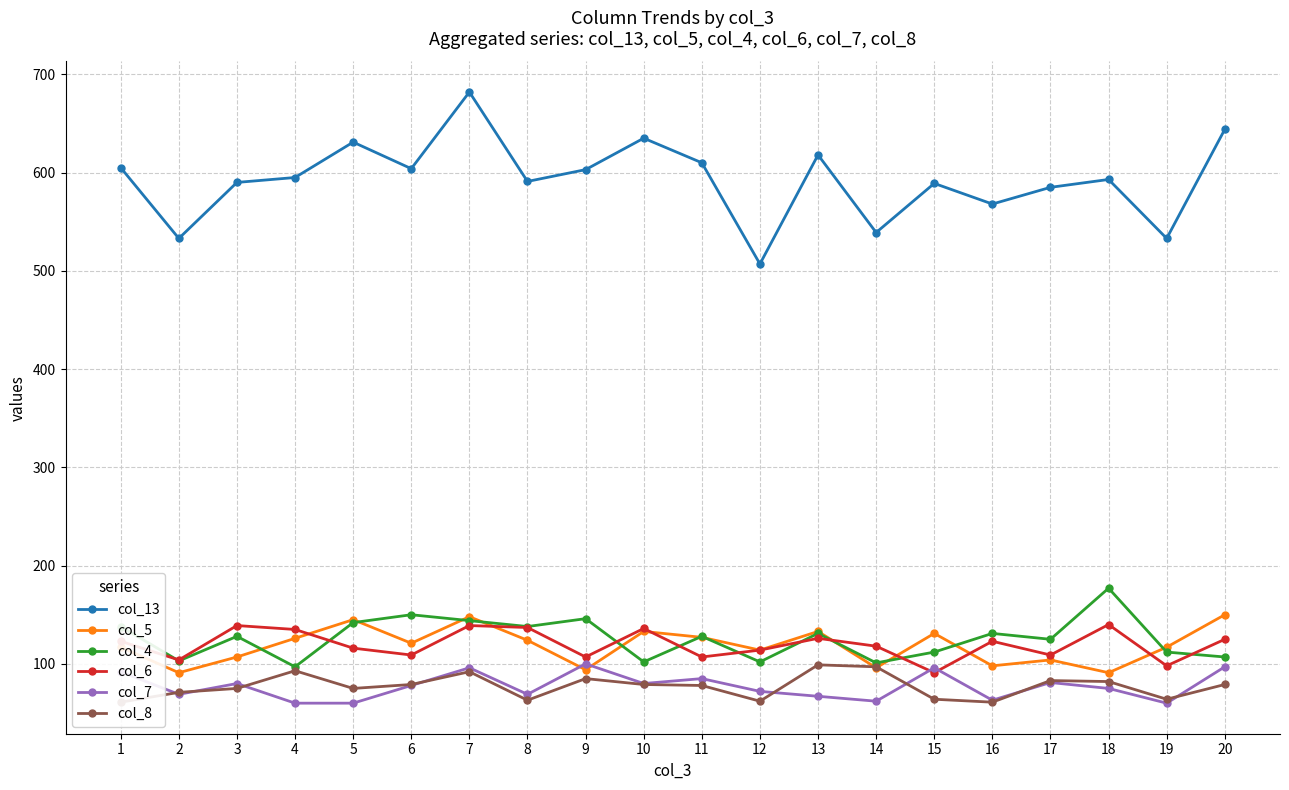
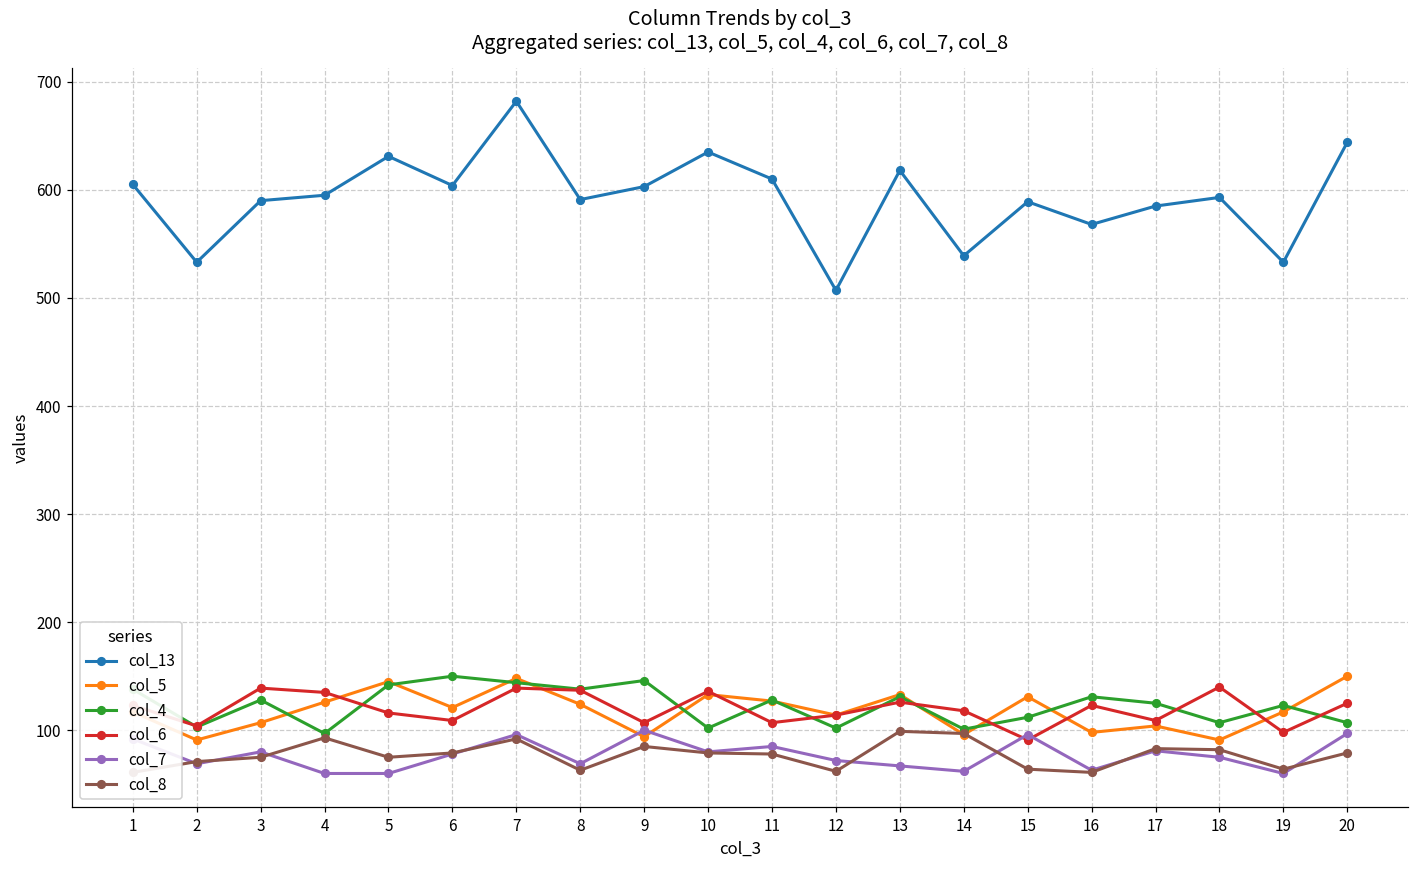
  {
    "col_13": {
      "1": 610,
      "2": 530,
      "3": 590,
      "4": 600,
      "5": 630,
      "6": 600,
      "7": 680,
      "8": 590,
      "9": 600,
      "10": 640,
      "11": 610,
      "12": 510,
      "13": 620,
      "14": 540,
      "15": 590,
      "16": 570,
      "17": 590,
      "18": 590,
      "19": 530,
      "20": 640
    },
    "col_5": {
      "2": 90,
      "3": 110,
      "4": 130,
      "5": 150,
      "6": 120,
      "7": 150,
      "8": 120,
      "9": 90,
      "10": 130,
      "15": 130,
      "16": 100,
      "17": 100,
      "18": 90,
      "19": 120,
      "20": 150
    },
    "col_4": {
      "3": 130,
      "4": 100,
      "5": 140,
      "6": 150,
      "7": 140,
      "9": 150,
      "10": 100,
      "12": 100,
      "14": 100,
      "15": 110,
      "16": 130,
      "17": 130,
-     "18": 180,
-     "19": 110,
+     "18": 110,
+     "19": 120,
      "20": 110
    },
    "col_6": {
      "3": 140,
      "4": 140,
      "5": 120,
      "6": 110,
      "7": 140,
      "9": 110,
      "10": 140,
      "11": 110,
      "13": 130,
      "14": 120,
      "15": 90,
      "16": 120,
      "17": 110,
      "18": 140,
      "19": 100,
      "20": 130
    },
    "col_7": {
      "3": 80,
      "4": 60,
      "5": 60,
      "7": 100,
      "8": 70,
      "9": 100,
      "11": 90,
      "12": 70,
      "13": 70,
      "14": 60,
      "15": 100,
      "18": 80,
      "19": 60,
      "20": 100
    },
    "col_8": {
      "3": 80,
      "4": 90,
      "5": 80,
      "7": 90,
      "8": 60,
      "9": 90,
      "11": 80,
      "12": 60,
      "13": 100,
      "15": 60,
      "18": 80,
      "19": 60,
      "20": 80
    }
  }
